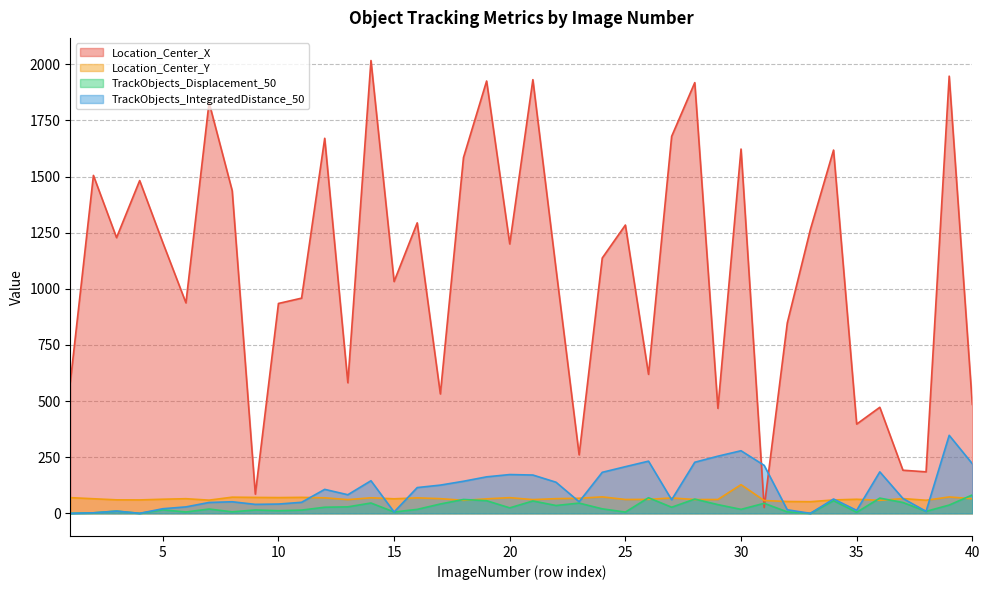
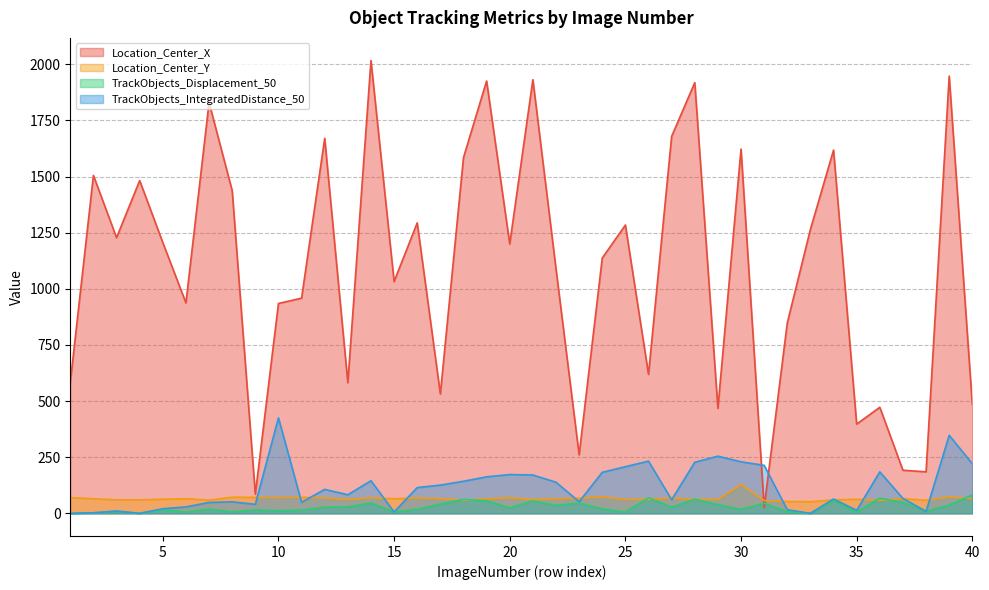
  {
    "Location_Center_X": {
      "5": 1210,
      "10": 930,
      "15": 1030,
      "20": 1200,
      "25": 1280,
      "30": 1620,
      "35": 400,
      "40": 490
    },
    "Location_Center_Y": {
      "5": 60,
      "10": 70,
      "15": 60,
      "20": 70,
      "25": 60,
      "30": 130,
      "35": 60,
      "40": 70
    },
    "TrackObjects_Displacement_50": {
      "10": 10,
      "20": 20,
      "25": 10,
      "30": 20,
      "40": 80
    },
    "TrackObjects_IntegratedDistance_50": {
-     "10": 40,
+     "10": 430,
      "20": 170,
      "25": 210,
-     "30": 280,
+     "30": 230,
      "40": 220
    }
  }
